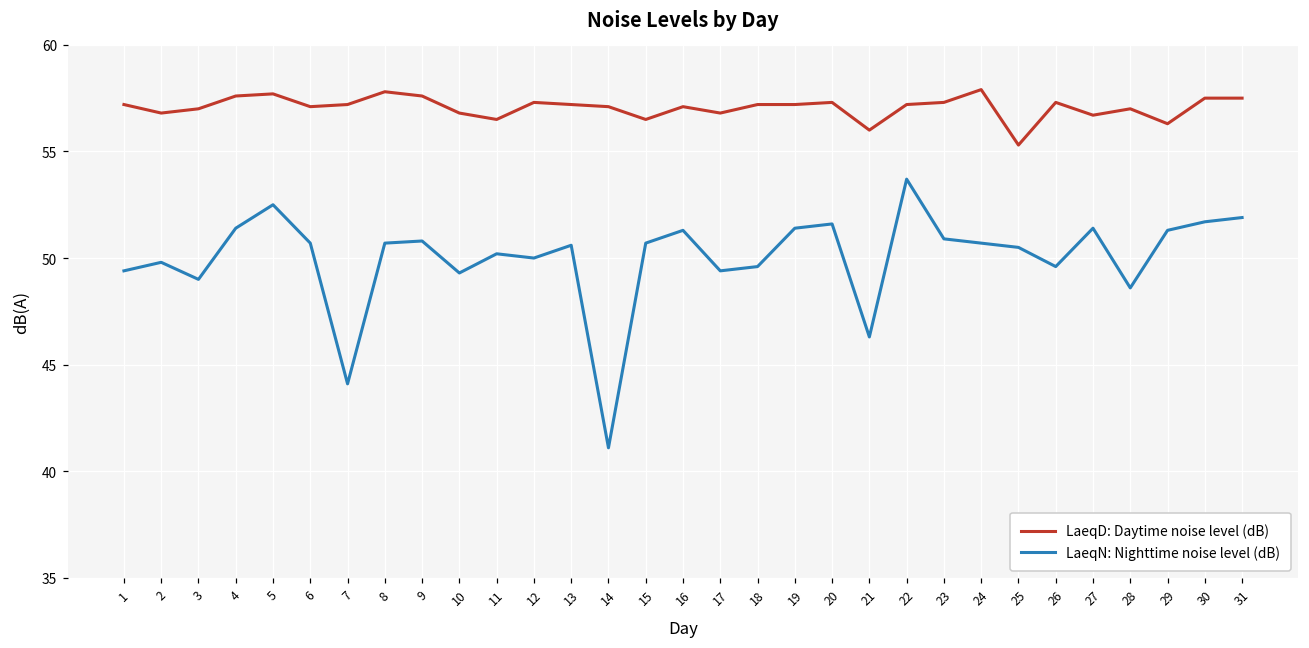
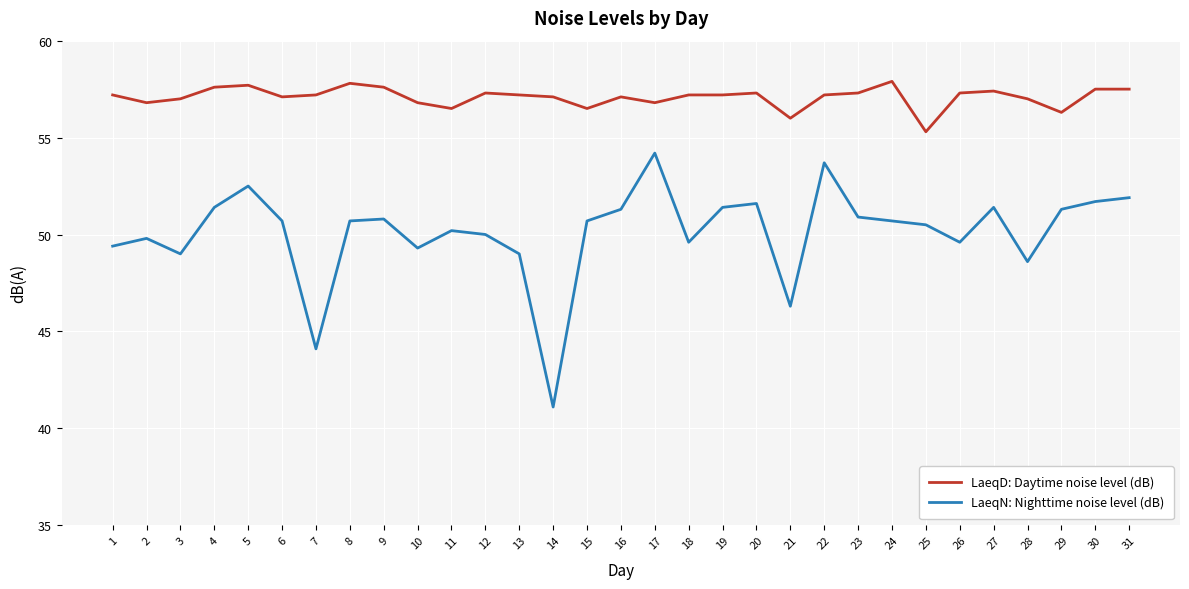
  {
    "LaeqD: Daytime noise level (dB)": {
      "1": 57.2,
      "2": 56.8,
      "3": 57.0,
      "4": 57.6,
      "5": 57.7,
      "6": 57.1,
      "7": 57.2,
      "8": 57.8,
      "9": 57.6,
      "10": 56.8,
      "11": 56.5,
      "12": 57.3,
      "13": 57.2,
      "14": 57.1,
      "15": 56.5,
      "16": 57.1,
      "17": 56.8,
      "18": 57.2,
      "19": 57.2,
      "20": 57.3,
      "21": 56.0,
      "22": 57.2,
      "23": 57.3,
      "24": 57.9,
      "25": 55.3,
      "26": 57.3,
-     "27": 56.7,
+     "27": 57.4,
      "28": 57.0,
      "29": 56.3,
      "30": 57.5,
      "31": 57.5
    },
    "LaeqN: Nighttime noise level (dB)": {
      "1": 49.4,
      "2": 49.8,
      "3": 49.0,
      "4": 51.4,
      "5": 52.5,
      "6": 50.7,
      "7": 44.1,
      "8": 50.7,
      "9": 50.8,
      "10": 49.3,
      "11": 50.2,
      "12": 50.0,
-     "13": 50.6,
+     "13": 49.0,
      "14": 41.1,
      "15": 50.7,
      "16": 51.3,
-     "17": 49.4,
+     "17": 54.2,
      "18": 49.6,
      "19": 51.4,
      "20": 51.6,
      "21": 46.3,
      "22": 53.7,
      "23": 50.9,
      "24": 50.7,
      "25": 50.5,
      "26": 49.6,
      "27": 51.4,
      "28": 48.6,
      "29": 51.3,
      "30": 51.7,
      "31": 51.9
    }
  }
